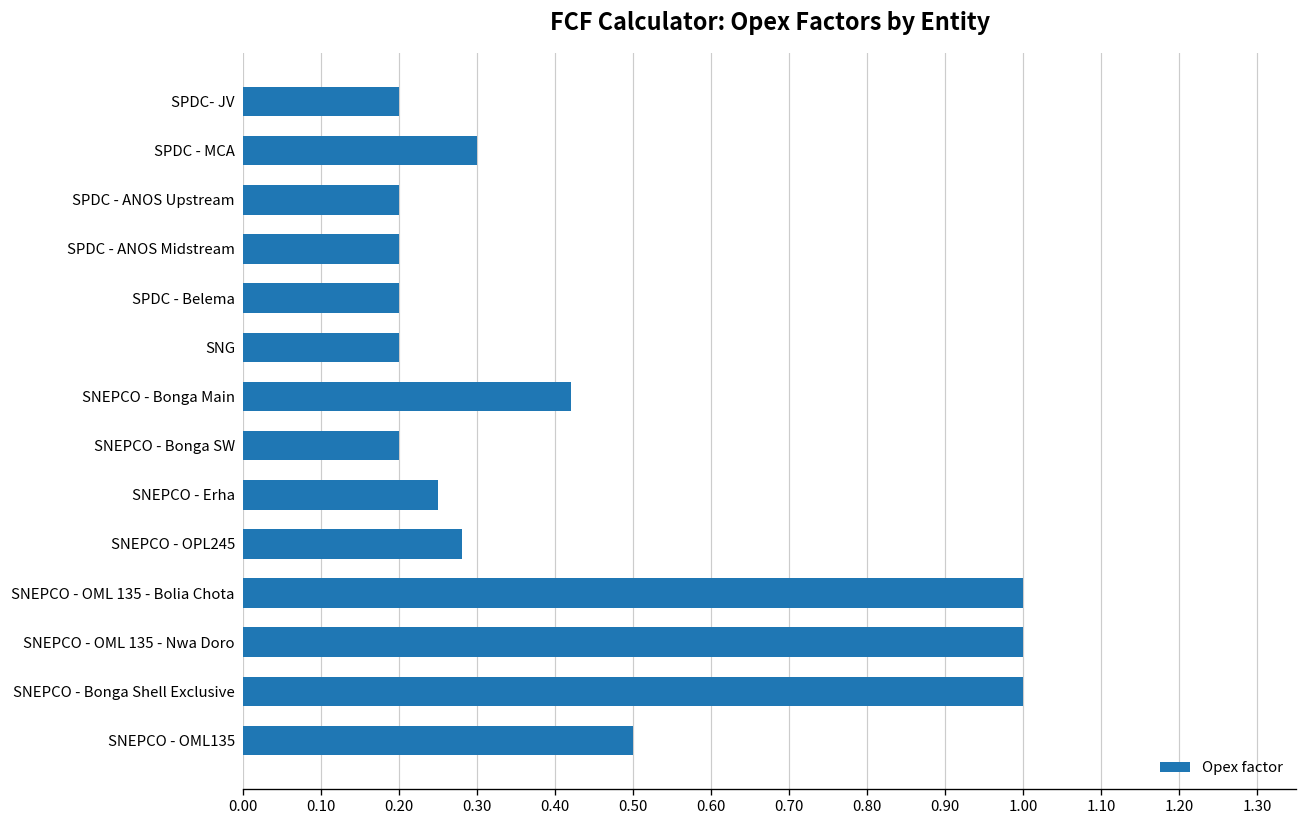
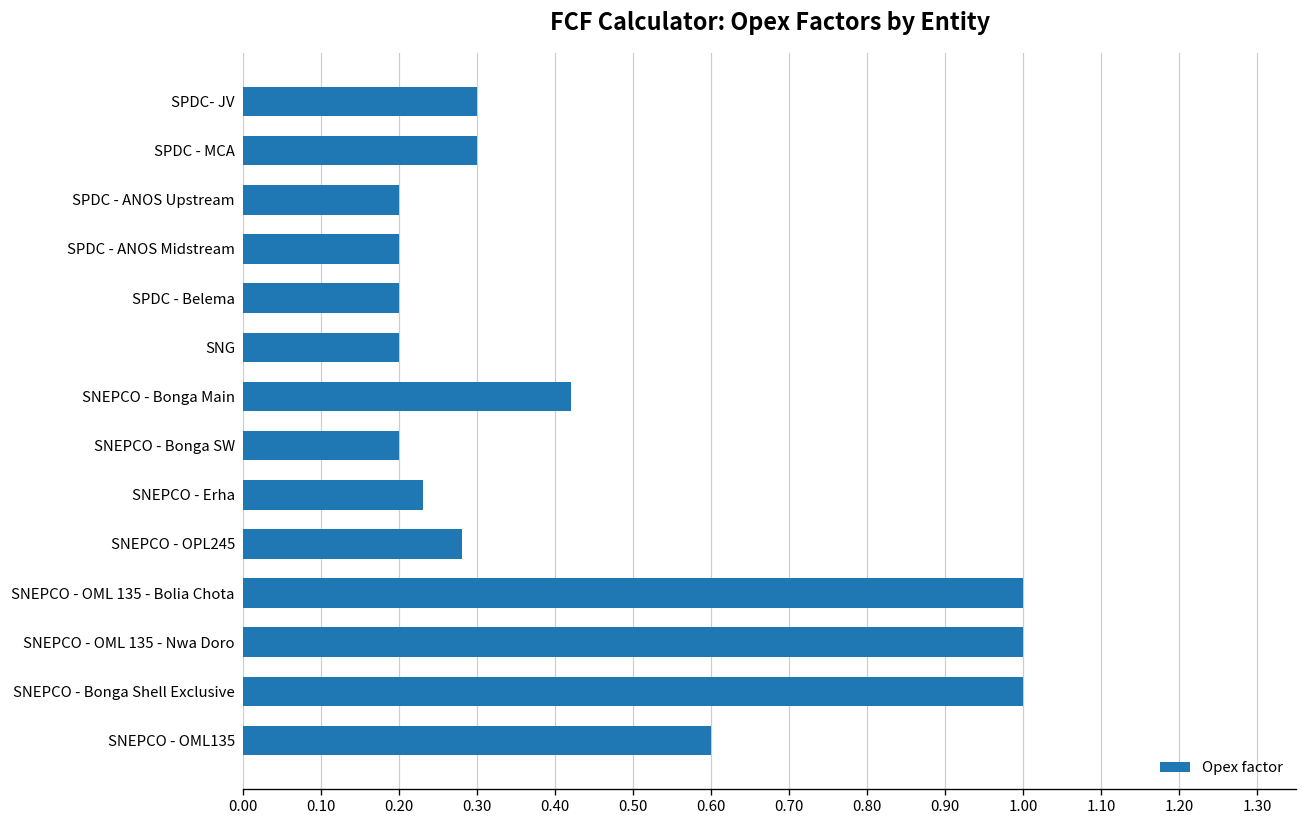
  {
-   "SPDC- JV": 0.2,
+   "SPDC- JV": 0.3,
    "SPDC - MCA": 0.30,
    "SPDC - ANOS Upstream": 0.20,
    "SPDC - ANOS Midstream": 0.20,
    "SPDC - Belema": 0.20,
    "SNG": 0.20,
    "SNEPCO - Bonga Main": 0.42,
    "SNEPCO - Bonga SW": 0.20,
-   "SNEPCO - Erha": 0.25,
+   "SNEPCO - Erha": 0.23,
    "SNEPCO - OPL245": 0.28,
    "SNEPCO - OML 135 - Bolia Chota": 1.00,
    "SNEPCO - OML 135 - Nwa Doro": 1.00,
    "SNEPCO - Bonga Shell Exclusive": 1.00,
-   "SNEPCO - OML135": 0.5
+   "SNEPCO - OML135": 0.6
  }
